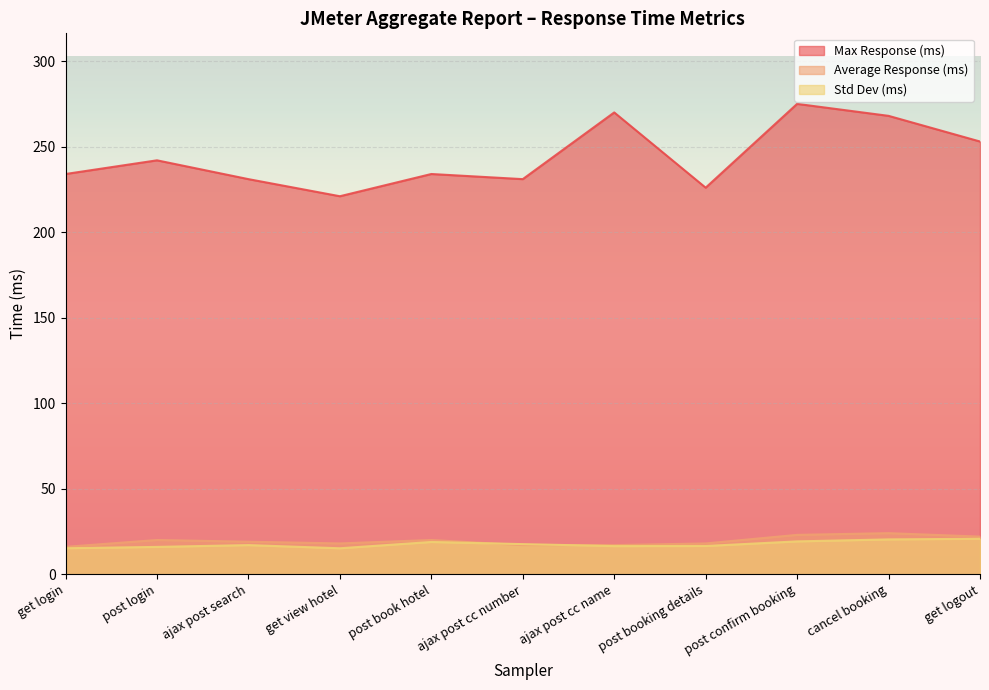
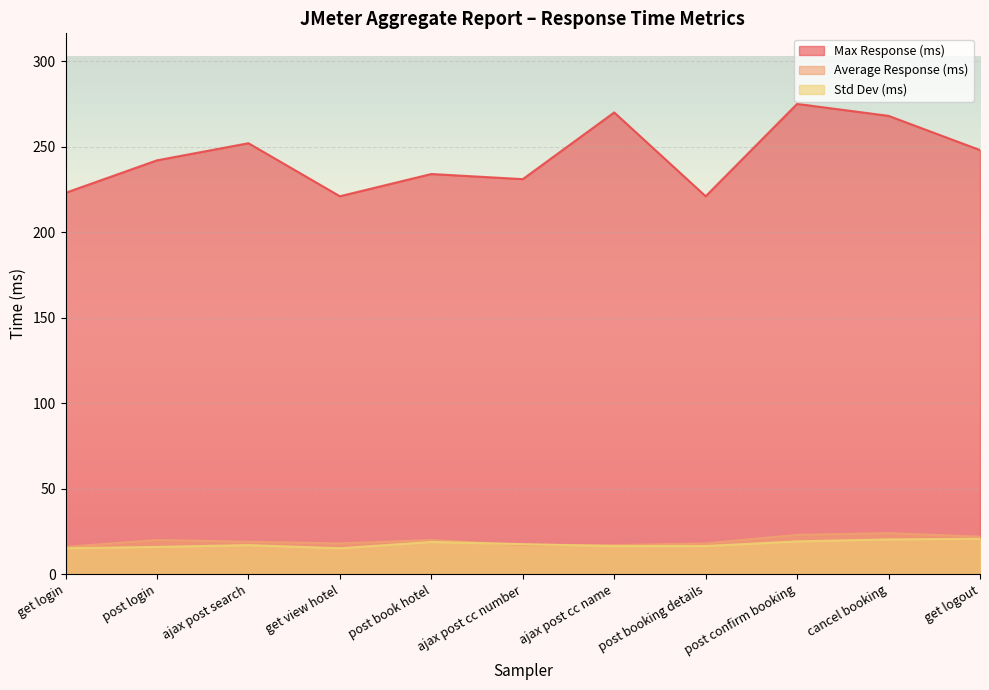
  {
    "Max Response (ms)": {
-     "get login": 234,
+     "get login": 223,
      "post login": 242,
-     "ajax post search": 231,
+     "ajax post search": 252,
      "get view hotel": 221,
      "post book hotel": 234,
      "ajax post cc number": 231,
      "ajax post cc name": 270,
-     "post booking details": 226,
+     "post booking details": 221,
      "post confirm booking": 275,
      "cancel booking": 268,
-     "get logout": 253
+     "get logout": 248
    }
  }
